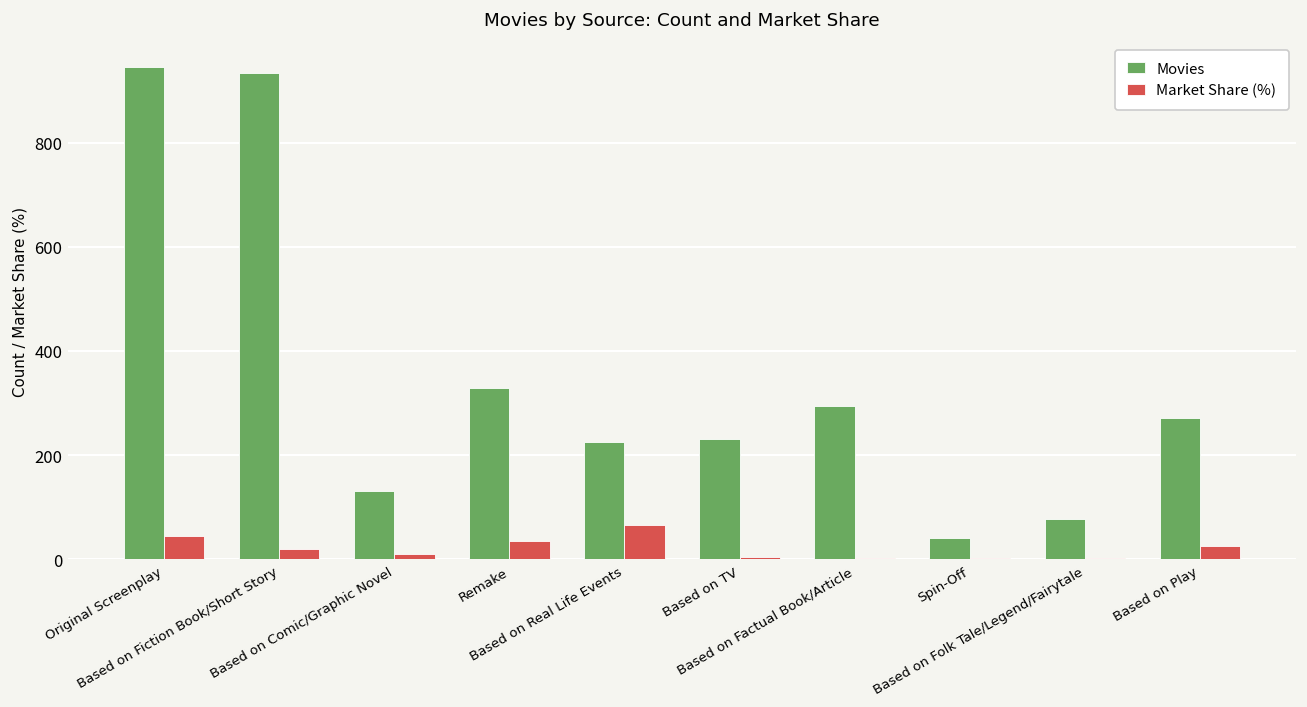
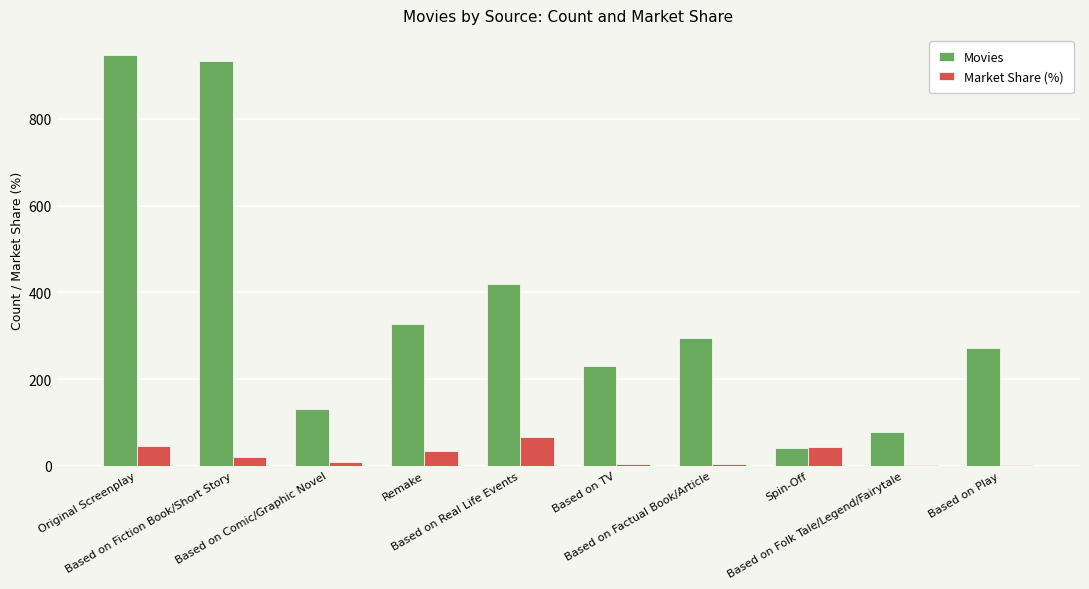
  {
    "Movies": {
      "Original Screenplay": 950,
      "Based on Fiction Book/Short Story": 930,
      "Based on Comic/Graphic Novel": 130,
      "Remake": 330,
-     "Based on Real Life Events": 230,
+     "Based on Real Life Events": 420,
      "Based on TV": 230,
      "Based on Factual Book/Article": 300,
      "Spin-Off": 40,
      "Based on Folk Tale/Legend/Fairytale": 80,
      "Based on Play": 270
    },
    "Market Share (%)": {
      "Original Screenplay": 40,
      "Based on Fiction Book/Short Story": 20,
      "Based on Comic/Graphic Novel": 10,
      "Remake": 30,
      "Based on Real Life Events": 70,
-     "Spin-Off": 0,
-     "Based on Play": 20
+     "Spin-Off": 40,
+     "Based on Play": 0
    }
  }
